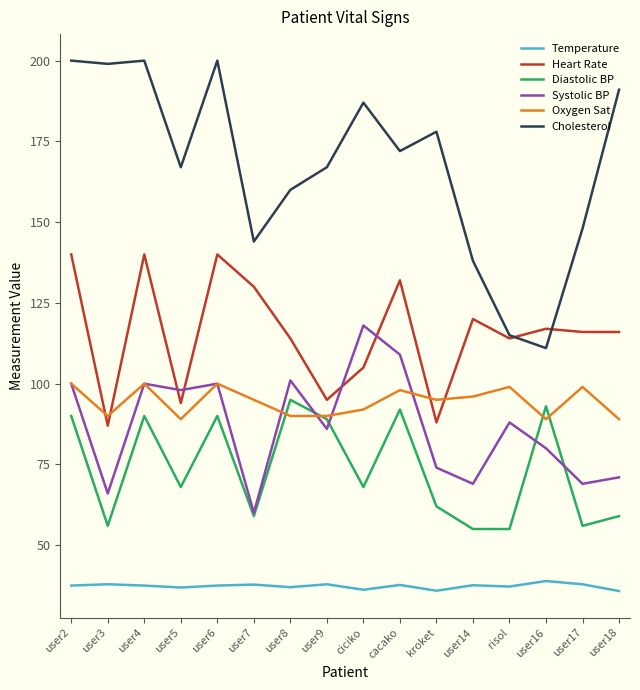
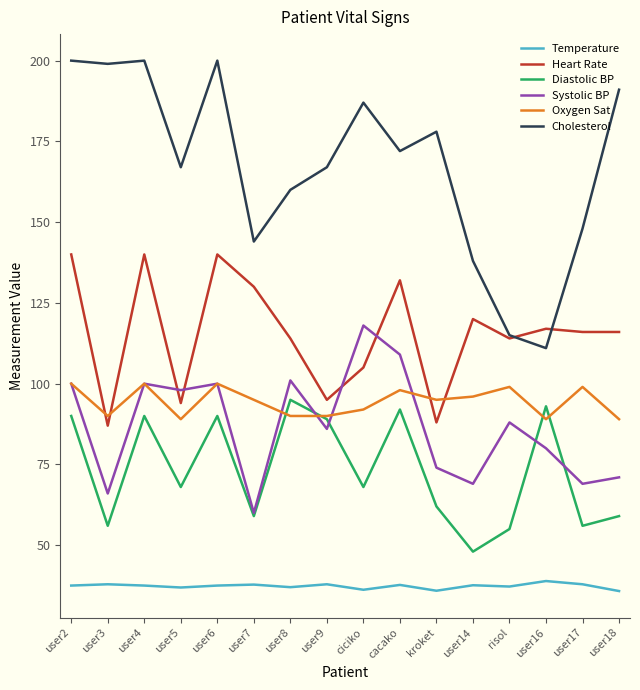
  {
    "Temperature": {
      "user2": 38,
      "user3": 38,
      "user4": 38,
      "user5": 37,
      "user6": 38,
      "user7": 38,
      "user8": 37,
      "user9": 38,
      "ciciko": 36,
      "cacako": 38,
      "kroket": 36,
      "user14": 38,
      "risol": 37,
      "user16": 39,
      "user17": 38,
      "user18": 36
    },
    "Heart Rate": {
      "user2": 140,
      "user3": 87,
      "user4": 140,
      "user5": 94,
      "user6": 140,
      "user7": 130,
      "user8": 114,
      "user9": 95,
      "ciciko": 105,
      "cacako": 132,
      "kroket": 88,
      "user14": 120,
      "risol": 114,
      "user16": 117,
      "user17": 116,
      "user18": 116
    },
    "Diastolic BP": {
      "user2": 90,
      "user3": 56,
      "user4": 90,
      "user5": 68,
      "user6": 90,
      "user7": 59,
      "user8": 95,
      "user9": 89,
      "ciciko": 68,
      "cacako": 92,
      "kroket": 62,
-     "user14": 55,
+     "user14": 48,
      "risol": 55,
      "user16": 93,
      "user17": 56,
      "user18": 59
    },
    "Systolic BP": {
      "user3": 66,
      "user5": 98,
      "user7": 60,
      "user8": 101,
      "user9": 86,
      "ciciko": 118,
      "cacako": 109,
      "kroket": 74,
      "user14": 69,
      "risol": 88,
      "user16": 80,
      "user17": 69,
      "user18": 71
    },
    "Oxygen Sat": {
      "user3": 90,
      "user5": 89,
      "user7": 95,
      "user8": 90,
      "user9": 90,
      "ciciko": 92,
      "cacako": 98,
      "kroket": 95,
      "user14": 96,
      "risol": 99,
      "user16": 89,
      "user17": 99,
      "user18": 89
    },
    "Cholesterol": {
      "user2": 200,
      "user3": 199,
      "user4": 200,
      "user5": 167,
      "user6": 200,
      "user7": 144,
      "user8": 160,
      "user9": 167,
      "ciciko": 187,
      "cacako": 172,
      "kroket": 178,
      "user14": 138,
      "risol": 115,
      "user16": 111,
      "user17": 148,
      "user18": 191
    }
  }
